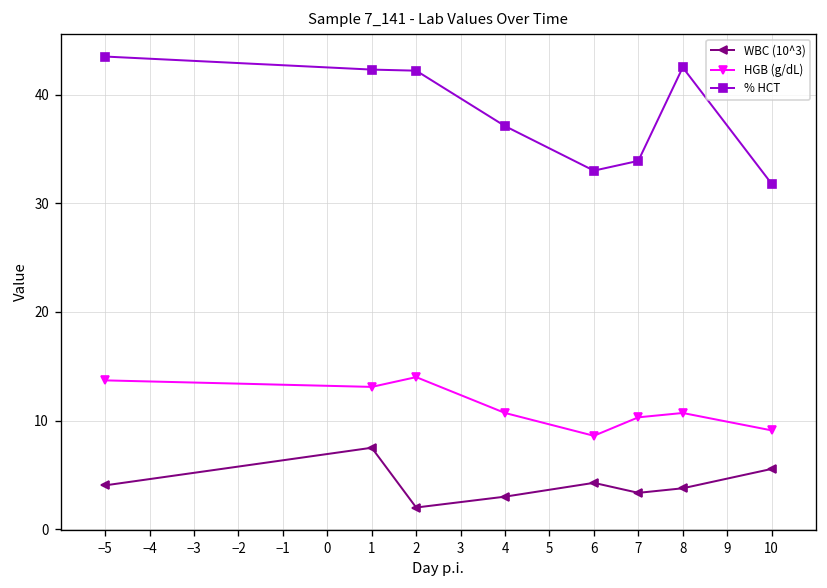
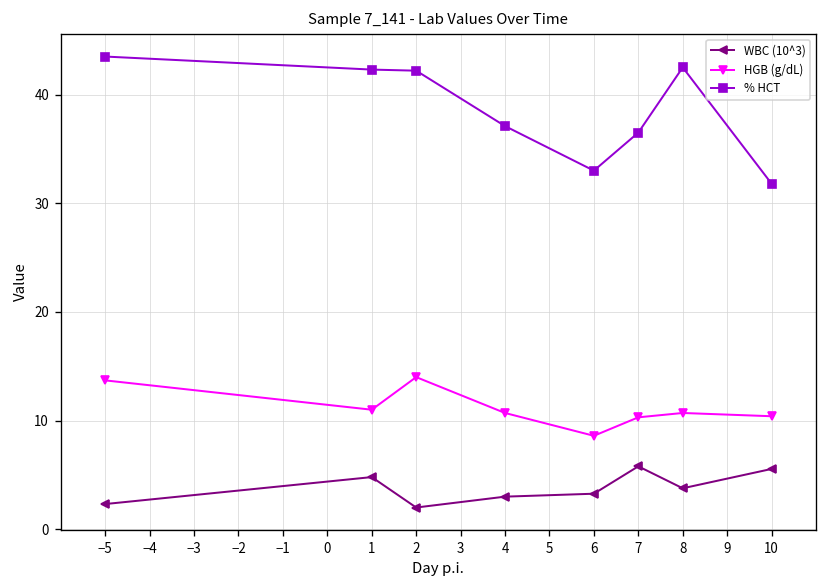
  {
    "WBC (10^3)": {
-     "−5": 4,
-     "1": 8,
+     "−5": 2,
+     "1": 5,
      "2": 2,
      "4": 3,
-     "6": 4,
-     "7": 3,
+     "6": 3,
+     "7": 6,
      "8": 4,
      "10": 6
    },
    "HGB (g/dL)": {
      "−5": 14,
-     "1": 13,
+     "1": 11,
      "2": 14,
      "4": 11,
      "6": 9,
      "7": 10,
      "8": 11,
-     "10": 9
+     "10": 10
    },
    "% HCT": {
      "−5": 44,
      "1": 42,
      "2": 42,
      "4": 37,
      "6": 33,
-     "7": 34,
+     "7": 37,
      "8": 43,
      "10": 32
    }
  }
